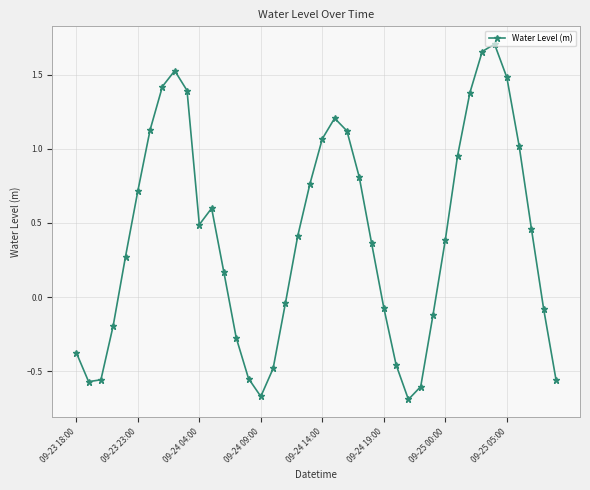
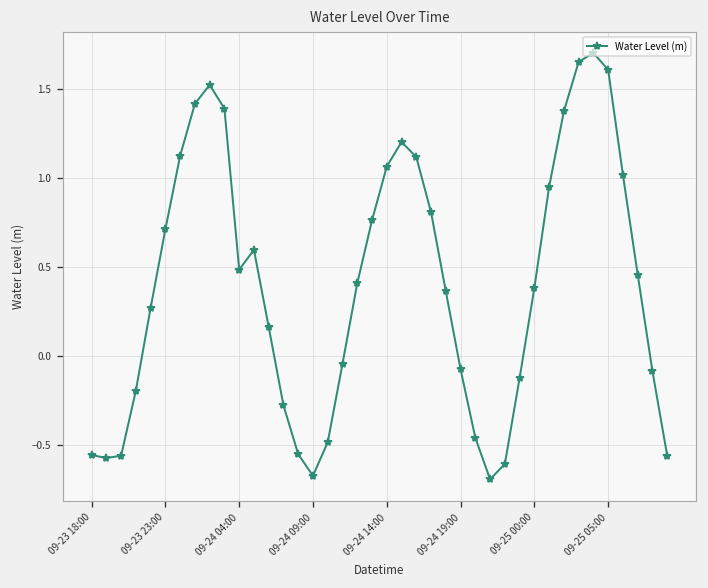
  {
-   "09-23 18:00": -0.38,
+   "09-23 18:00": -0.55,
    "09-23 23:00": 0.71,
    "09-24 04:00": 0.49,
    "09-24 09:00": -0.67,
    "09-24 14:00": 1.07,
    "09-24 19:00": -0.07,
    "09-25 00:00": 0.39,
-   "09-25 05:00": 1.48
+   "09-25 05:00": 1.61
  }
